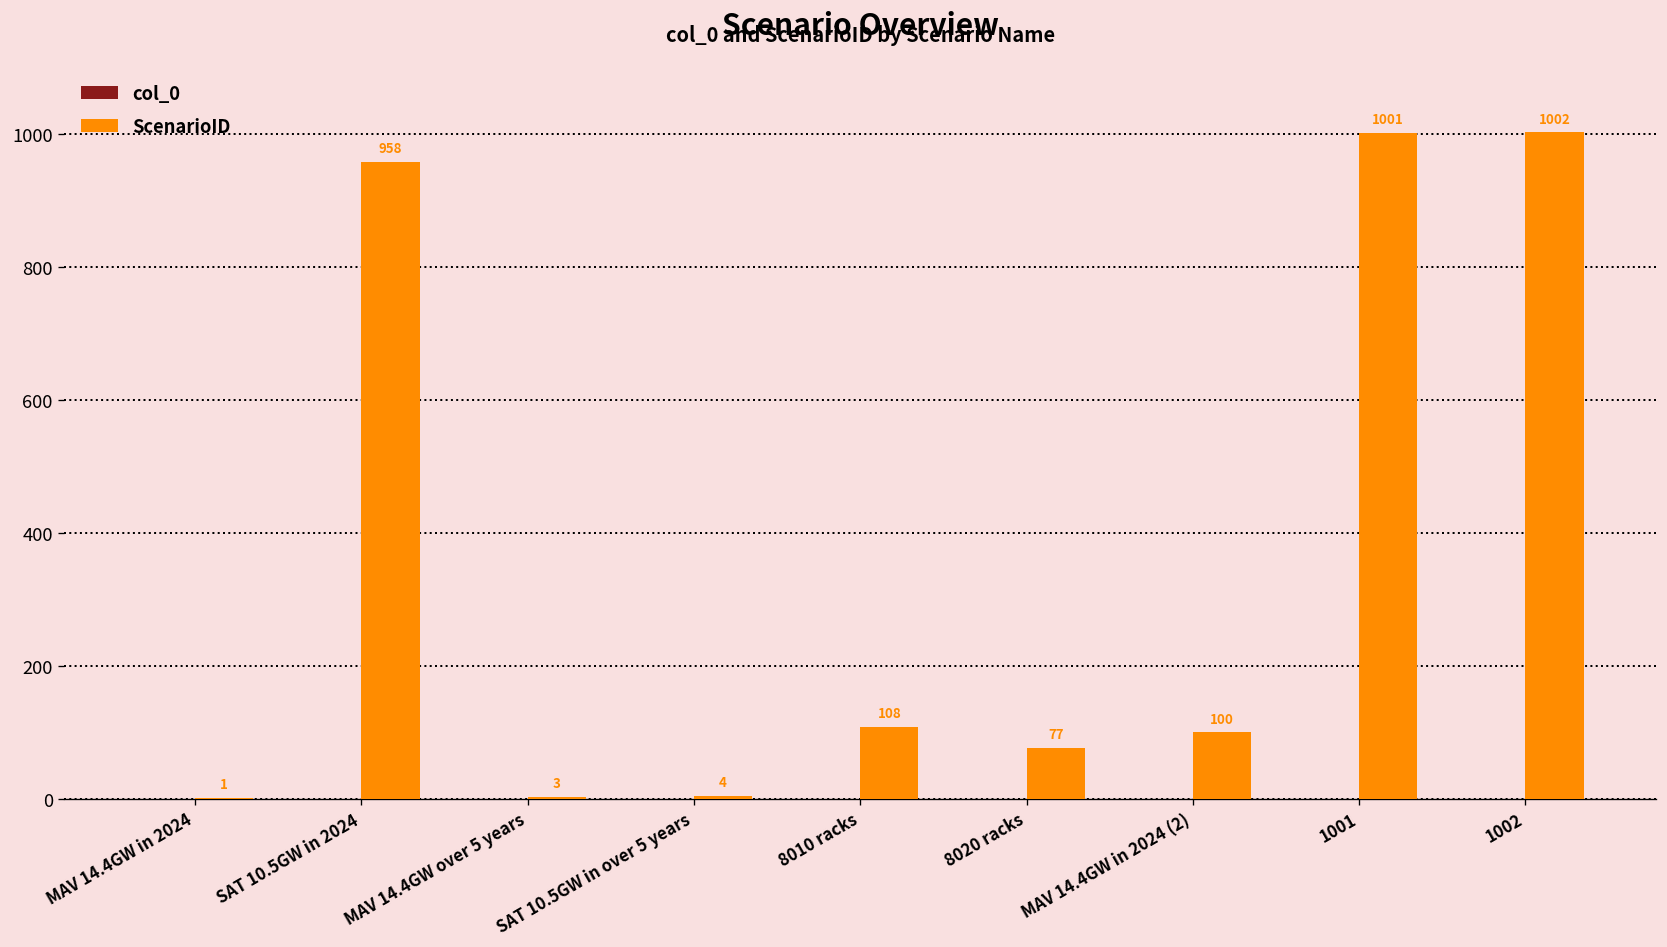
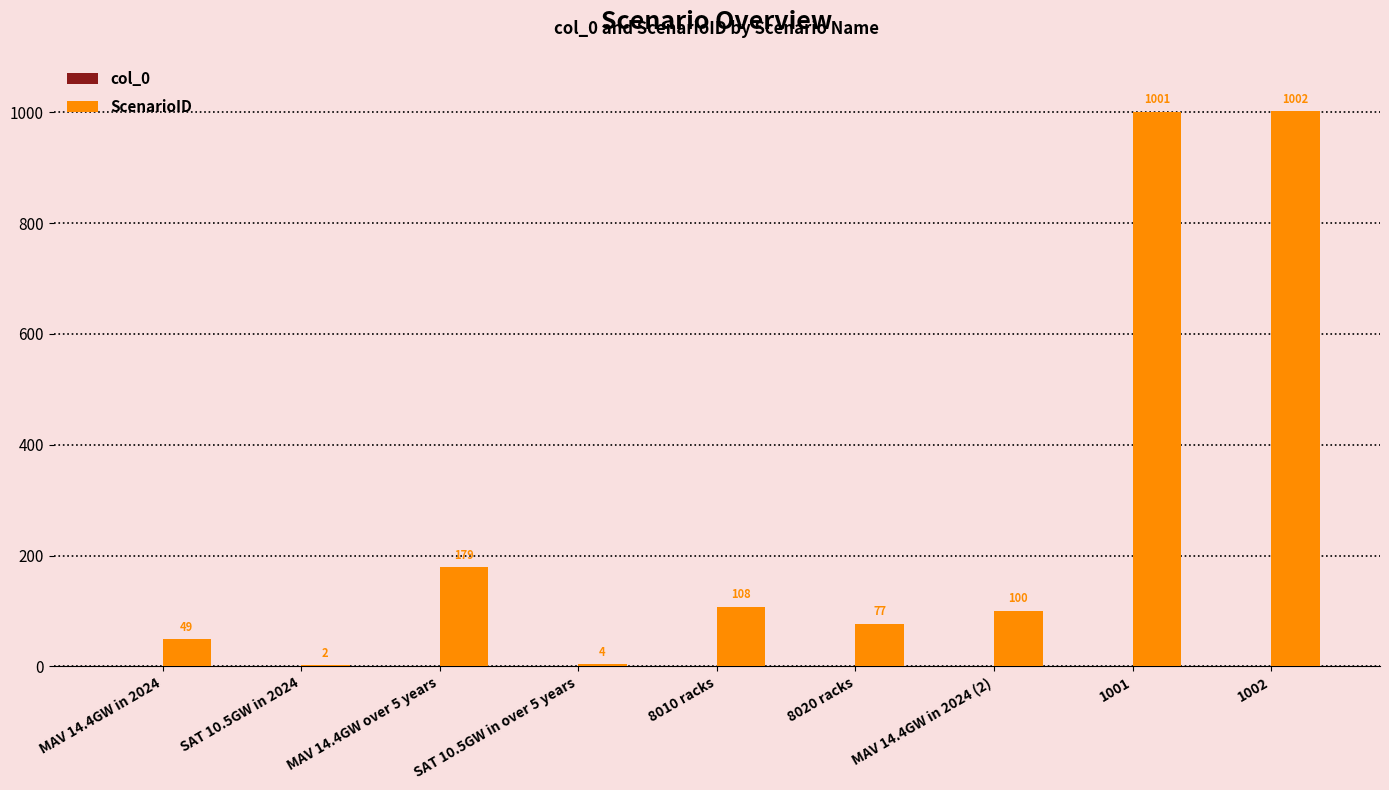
  {
    "col_0": {
      "MAV 14.4GW in 2024": 0,
      "SAT 10.5GW in 2024": 0,
      "MAV 14.4GW over 5 years": 0,
      "SAT 10.5GW in over 5 years": 0,
      "8010 racks": 0,
      "8020 racks": 0,
      "MAV 14.4GW in 2024 (2)": 0,
      "1001": 0,
      "1002": 0
    },
    "ScenarioID": {
-     "MAV 14.4GW in 2024": 1,
-     "SAT 10.5GW in 2024": 958,
-     "MAV 14.4GW over 5 years": 3,
+     "MAV 14.4GW in 2024": 49,
+     "SAT 10.5GW in 2024": 2,
+     "MAV 14.4GW over 5 years": 179,
      "SAT 10.5GW in over 5 years": 4,
      "8010 racks": 108,
      "8020 racks": 77,
      "MAV 14.4GW in 2024 (2)": 100,
      "1001": 1001,
      "1002": 1002
    }
  }
